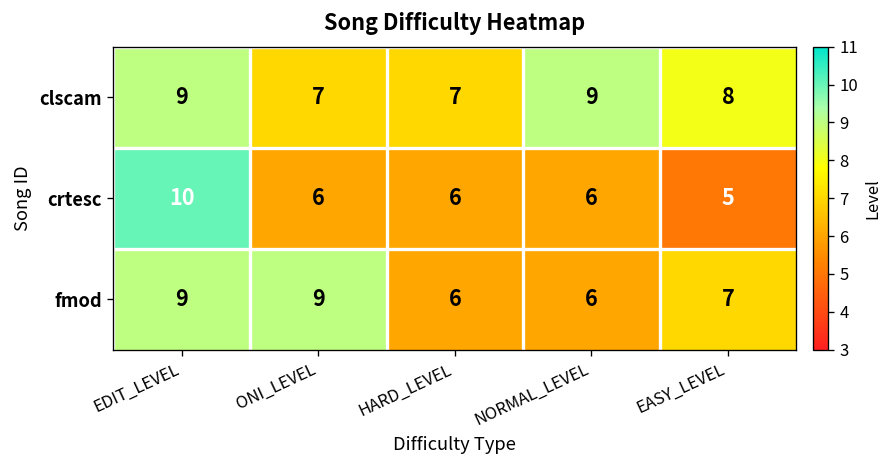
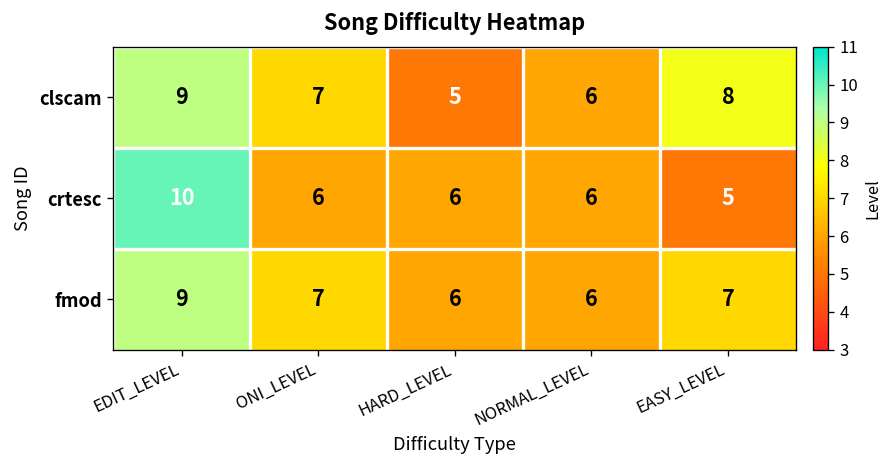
  {
    "clscam": {
      "EDIT_LEVEL": 9,
      "ONI_LEVEL": 7,
-     "HARD_LEVEL": 7,
-     "NORMAL_LEVEL": 9,
+     "HARD_LEVEL": 5,
+     "NORMAL_LEVEL": 6,
      "EASY_LEVEL": 8
    },
    "crtesc": {
      "EDIT_LEVEL": 10,
      "ONI_LEVEL": 6,
      "HARD_LEVEL": 6,
      "NORMAL_LEVEL": 6,
      "EASY_LEVEL": 5
    },
    "fmod": {
      "EDIT_LEVEL": 9,
-     "ONI_LEVEL": 9,
+     "ONI_LEVEL": 7,
      "HARD_LEVEL": 6,
      "NORMAL_LEVEL": 6,
      "EASY_LEVEL": 7
    }
  }
